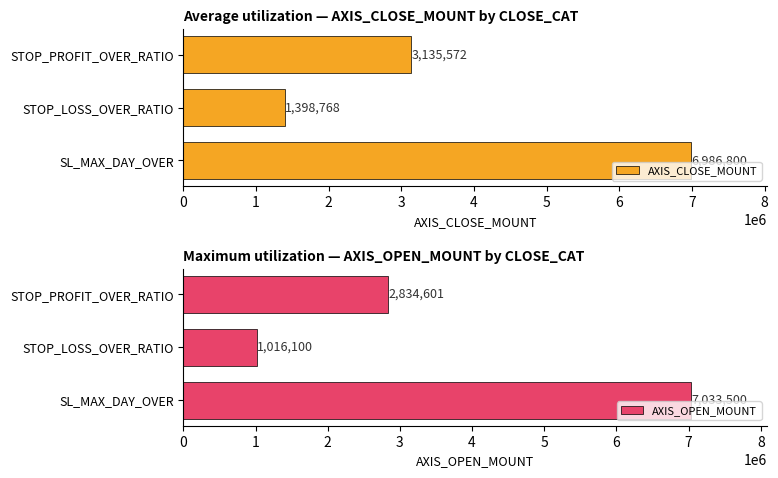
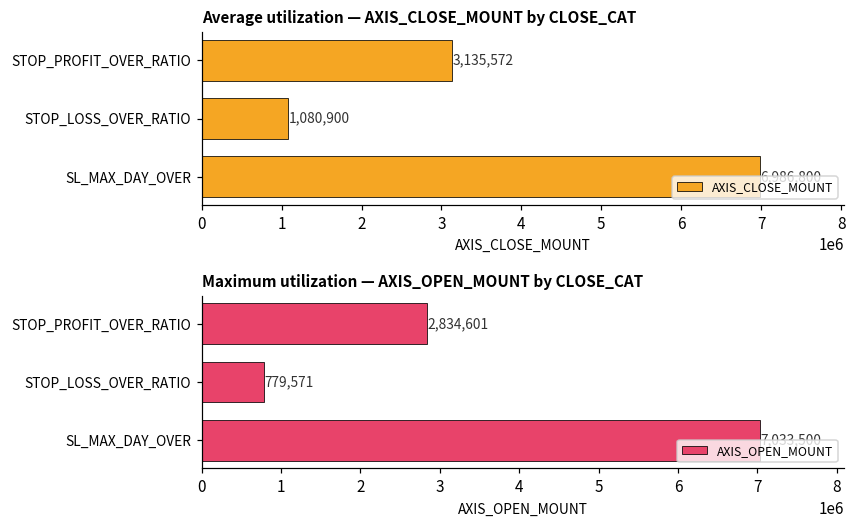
  {
    "Average utilization — AXIS_CLOSE_MOUNT by CLOSE_CAT": {
      "STOP_PROFIT_OVER_RATIO": "3,135,572",
-     "STOP_LOSS_OVER_RATIO": "1,398,768"
+     "STOP_LOSS_OVER_RATIO": "1,080,900"
    },
    "Maximum utilization — AXIS_OPEN_MOUNT by CLOSE_CAT": {
      "STOP_PROFIT_OVER_RATIO": "2,834,601",
-     "STOP_LOSS_OVER_RATIO": "1,016,100"
+     "STOP_LOSS_OVER_RATIO": "779,571"
    }
  }
